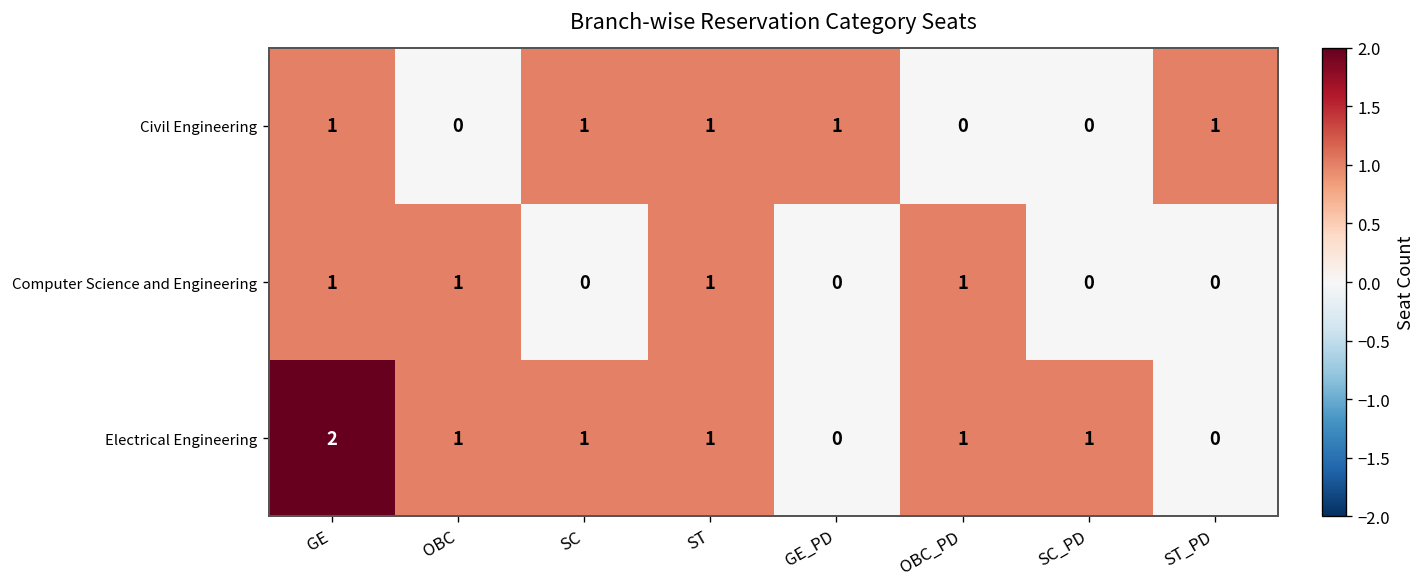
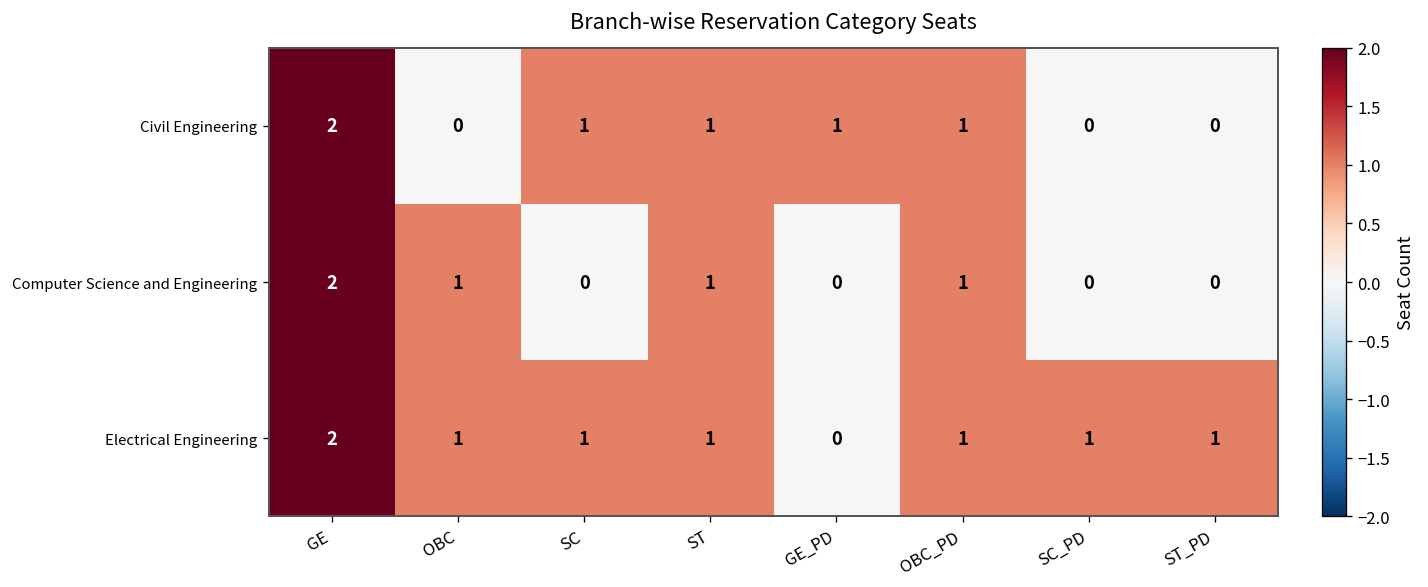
  {
    "Civil Engineering": {
-     "GE": 1,
+     "GE": 2,
      "OBC": 0,
      "SC": 1,
      "ST": 1,
      "GE_PD": 1,
-     "OBC_PD": 0,
+     "OBC_PD": 1,
      "SC_PD": 0,
-     "ST_PD": 1
+     "ST_PD": 0
    },
    "Computer Science and Engineering": {
-     "GE": 1,
+     "GE": 2,
      "OBC": 1,
      "SC": 0,
      "ST": 1,
      "GE_PD": 0,
      "OBC_PD": 1,
      "SC_PD": 0,
      "ST_PD": 0
    },
    "Electrical Engineering": {
      "GE": 2,
      "OBC": 1,
      "SC": 1,
      "ST": 1,
      "GE_PD": 0,
      "OBC_PD": 1,
      "SC_PD": 1,
-     "ST_PD": 0
+     "ST_PD": 1
    }
  }
